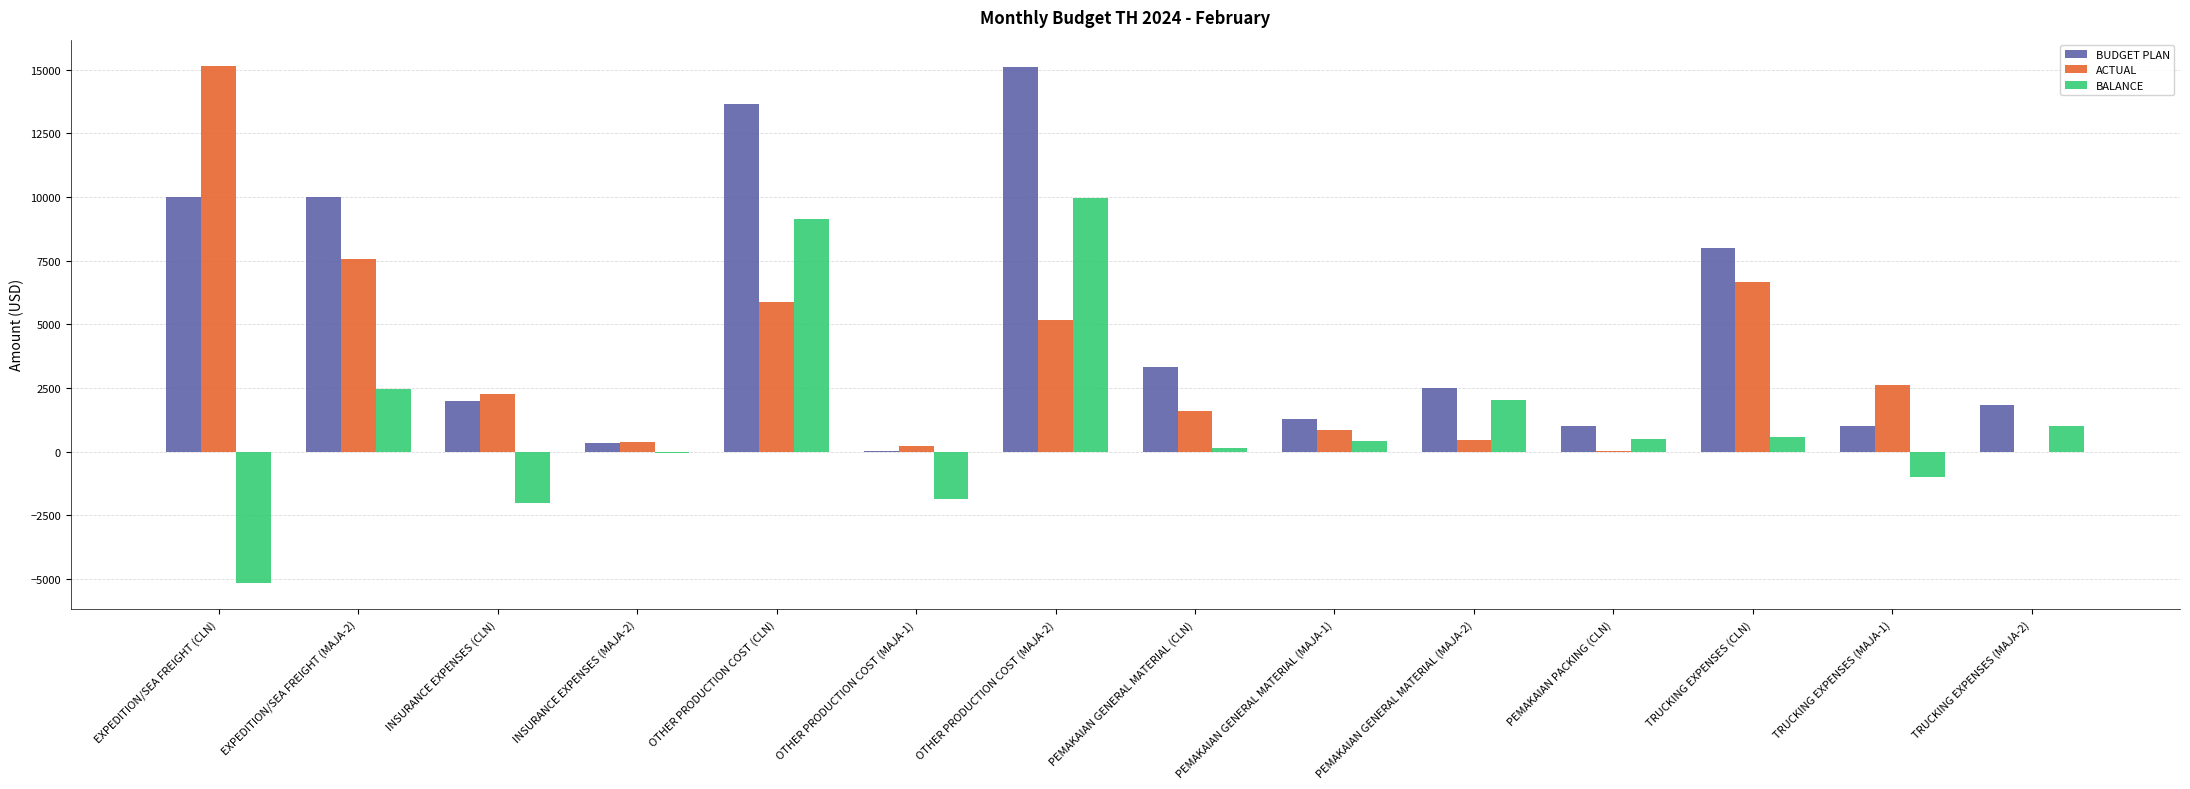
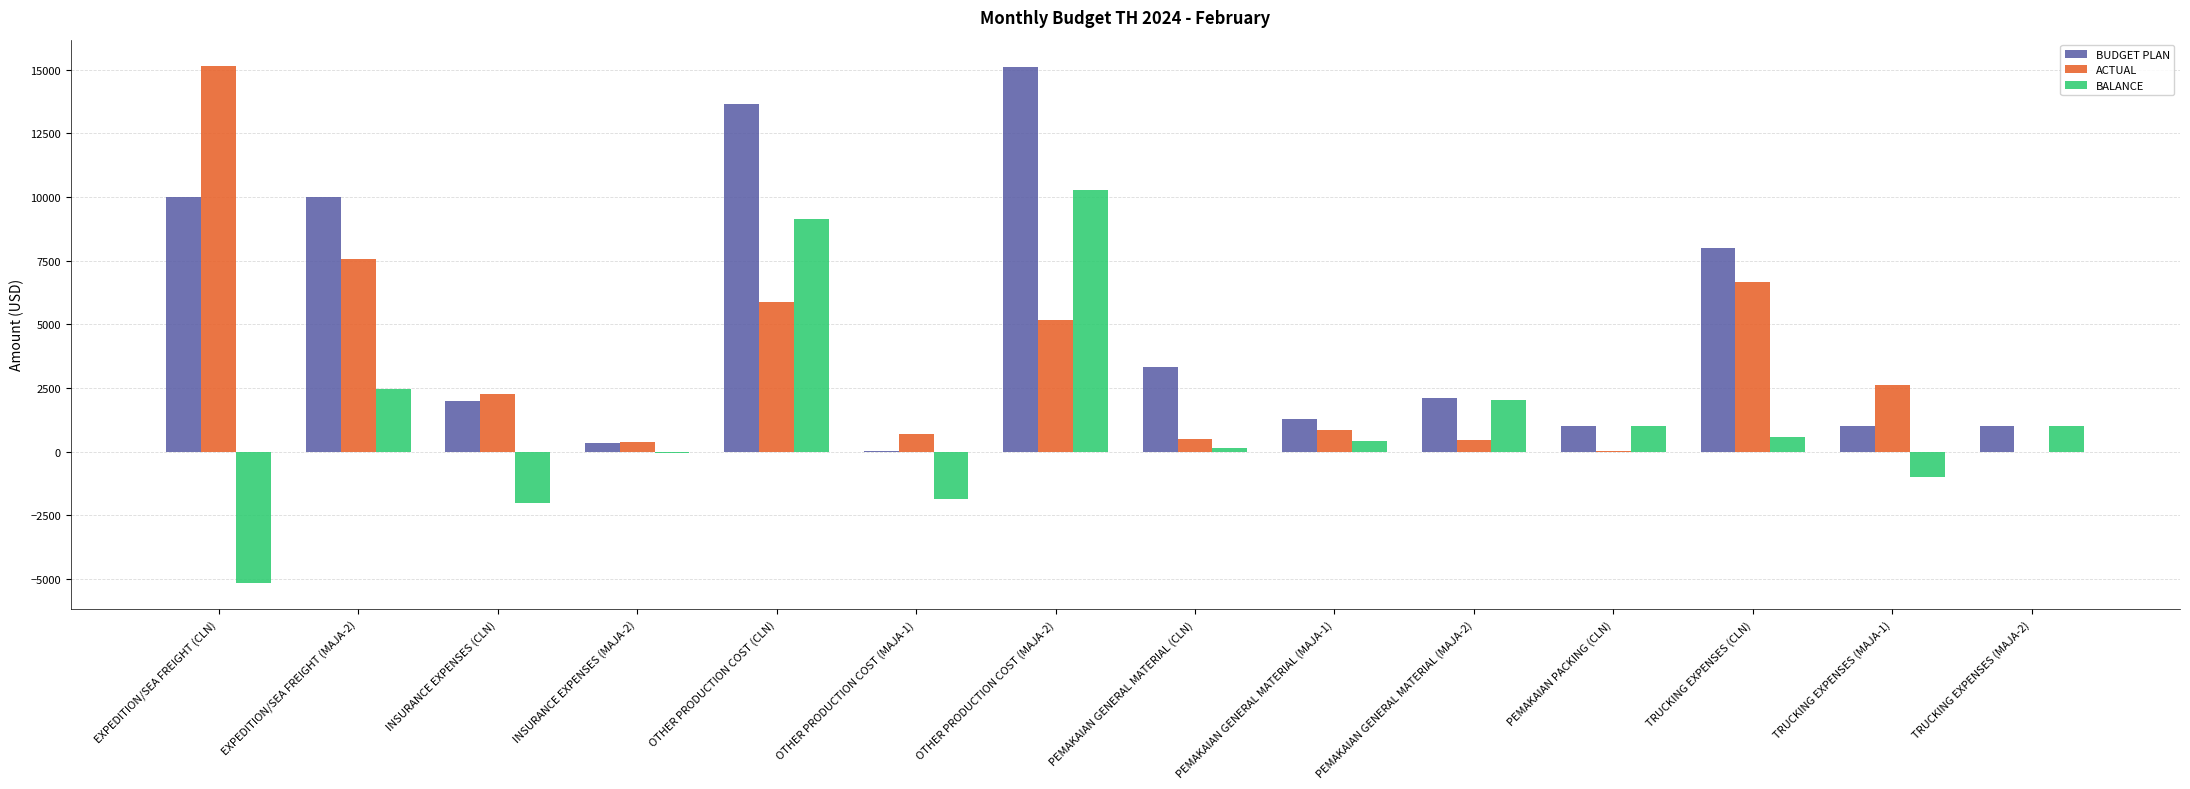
  {
    "BUDGET PLAN": {
      "EXPEDITION/SEA FREIGHT (CLN)": 10000,
      "EXPEDITION/SEA FREIGHT (MAJA-2)": 10000,
      "INSURANCE EXPENSES (CLN)": 2000,
      "INSURANCE EXPENSES (MAJA-2)": 300,
      "OTHER PRODUCTION COST (CLN)": 13600,
      "OTHER PRODUCTION COST (MAJA-2)": 15100,
      "PEMAKAIAN GENERAL MATERIAL (CLN)": 3300,
      "PEMAKAIAN GENERAL MATERIAL (MAJA-1)": 1300,
-     "PEMAKAIAN GENERAL MATERIAL (MAJA-2)": 2500,
+     "PEMAKAIAN GENERAL MATERIAL (MAJA-2)": 2100,
      "PEMAKAIAN PACKING (CLN)": 1000,
      "TRUCKING EXPENSES (CLN)": 8000,
      "TRUCKING EXPENSES (MAJA-1)": 1000,
-     "TRUCKING EXPENSES (MAJA-2)": 1800
+     "TRUCKING EXPENSES (MAJA-2)": 1000
    },
    "ACTUAL": {
      "EXPEDITION/SEA FREIGHT (CLN)": 15200,
      "EXPEDITION/SEA FREIGHT (MAJA-2)": 7600,
      "INSURANCE EXPENSES (CLN)": 2300,
      "INSURANCE EXPENSES (MAJA-2)": 400,
      "OTHER PRODUCTION COST (CLN)": 5900,
-     "OTHER PRODUCTION COST (MAJA-1)": 200,
+     "OTHER PRODUCTION COST (MAJA-1)": 700,
      "OTHER PRODUCTION COST (MAJA-2)": 5200,
-     "PEMAKAIAN GENERAL MATERIAL (CLN)": 1600,
+     "PEMAKAIAN GENERAL MATERIAL (CLN)": 500,
      "PEMAKAIAN GENERAL MATERIAL (MAJA-1)": 800,
      "PEMAKAIAN GENERAL MATERIAL (MAJA-2)": 500,
      "TRUCKING EXPENSES (CLN)": 6700,
      "TRUCKING EXPENSES (MAJA-1)": 2600,
      "TRUCKING EXPENSES (MAJA-2)": 0
    },
    "BALANCE": {
      "EXPEDITION/SEA FREIGHT (CLN)": -5200,
      "EXPEDITION/SEA FREIGHT (MAJA-2)": 2400,
      "INSURANCE EXPENSES (CLN)": -2000,
      "OTHER PRODUCTION COST (CLN)": 9100,
      "OTHER PRODUCTION COST (MAJA-1)": -1900,
-     "OTHER PRODUCTION COST (MAJA-2)": 10000,
+     "OTHER PRODUCTION COST (MAJA-2)": 10300,
      "PEMAKAIAN GENERAL MATERIAL (CLN)": 100,
      "PEMAKAIAN GENERAL MATERIAL (MAJA-1)": 400,
      "PEMAKAIAN GENERAL MATERIAL (MAJA-2)": 2000,
-     "PEMAKAIAN PACKING (CLN)": 500,
+     "PEMAKAIAN PACKING (CLN)": 1000,
      "TRUCKING EXPENSES (CLN)": 600,
      "TRUCKING EXPENSES (MAJA-1)": -1000,
      "TRUCKING EXPENSES (MAJA-2)": 1000
    }
  }
